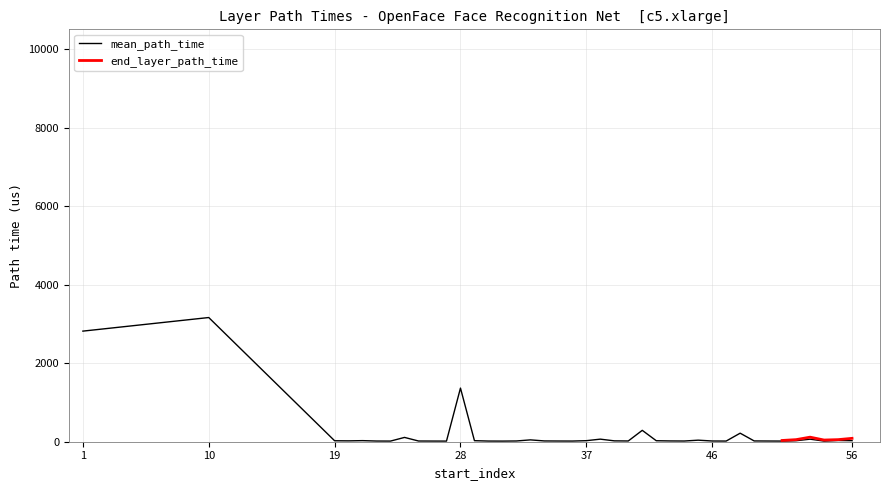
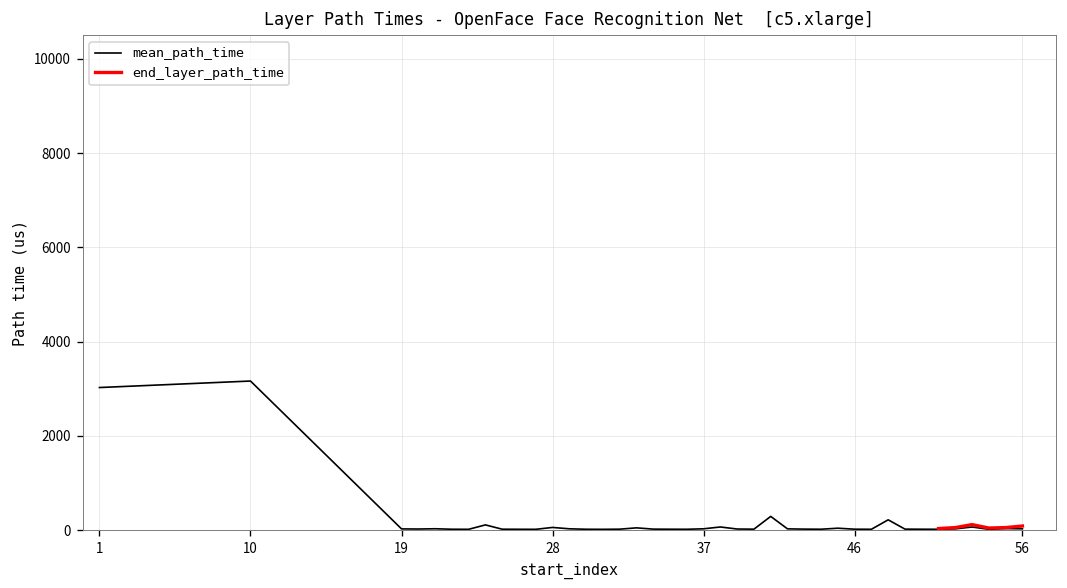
  {
    "mean_path_time": {
-     "1": 2800,
+     "1": 3000,
      "10": 3200,
      "19": 0,
-     "28": 1400,
+     "28": 100,
      "37": 0,
      "46": 0
    }
  }
